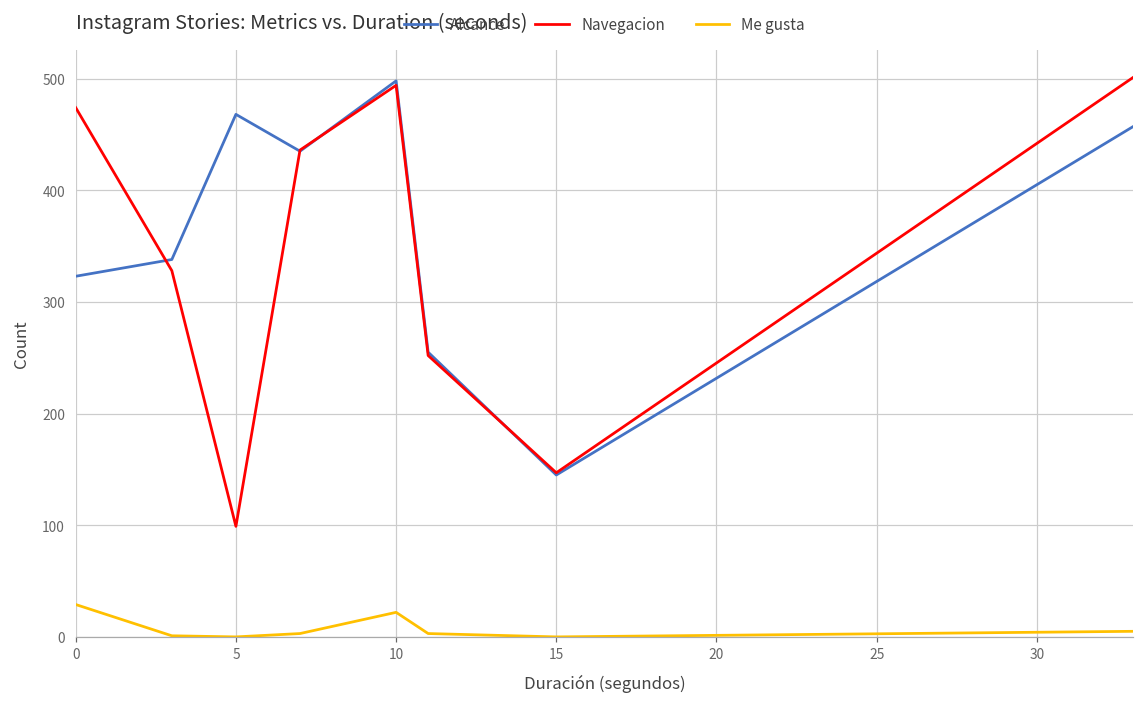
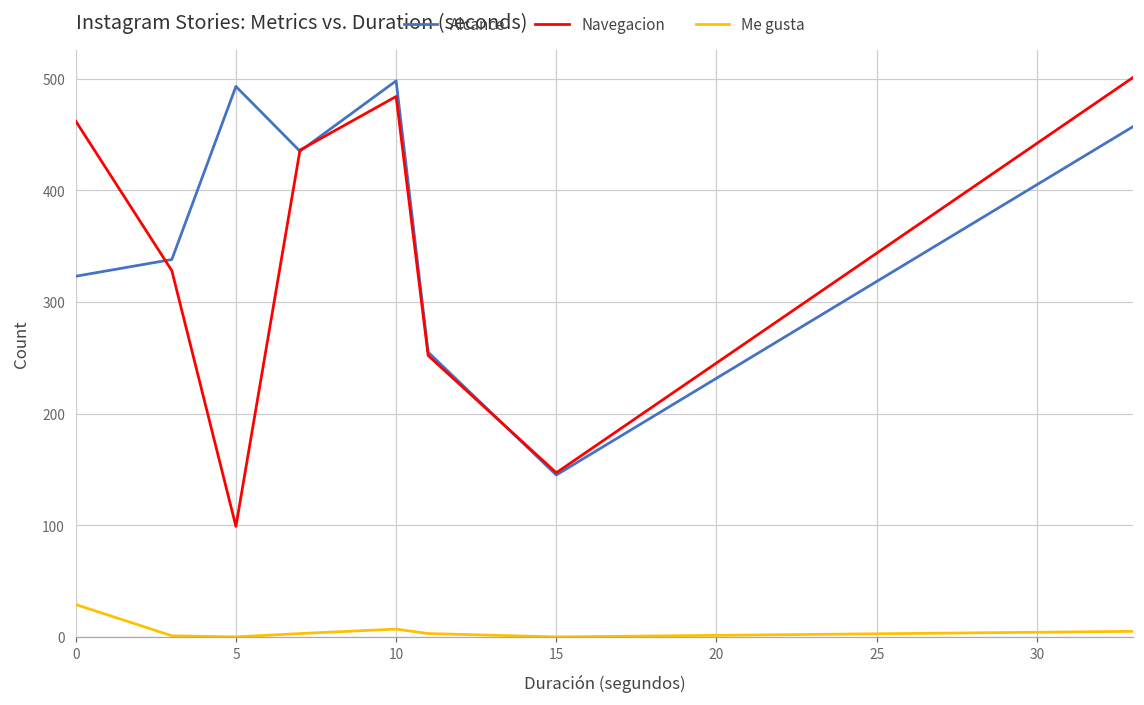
  {
    "Alcance": {
      "0": 323,
-     "5": 468,
+     "5": 493,
      "10": 498
    },
    "Navegacion": {
-     "0": 474,
+     "0": 462,
      "5": 99,
-     "10": 494
+     "10": 484
    },
    "Me gusta": {
      "0": 29,
      "5": 0,
-     "10": 22,
+     "10": 7,
      "15": 0
    }
  }
